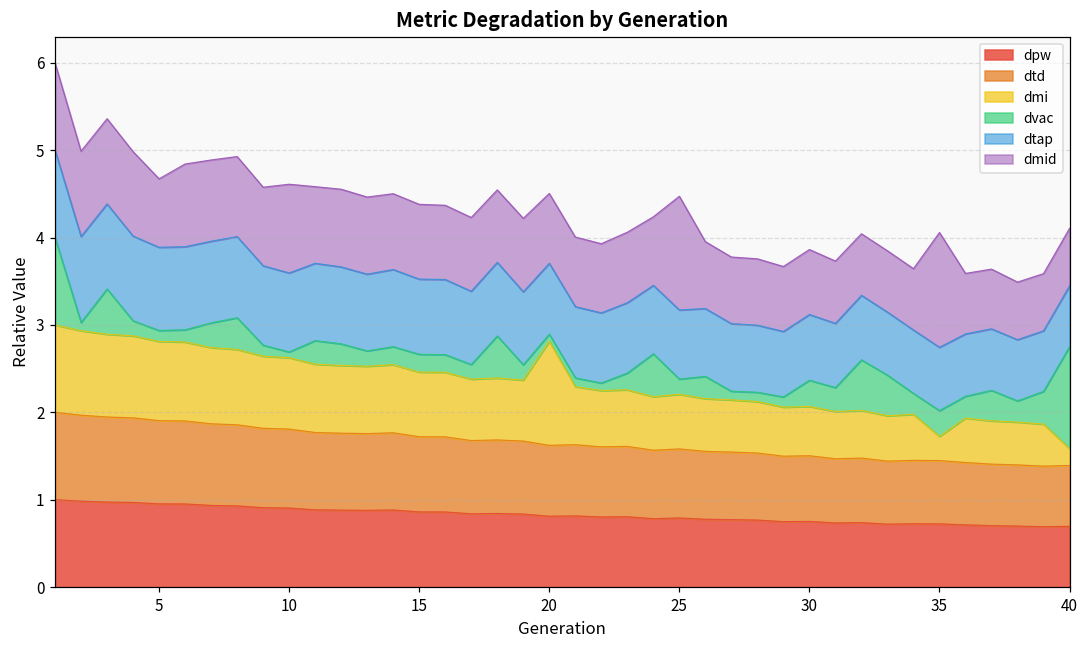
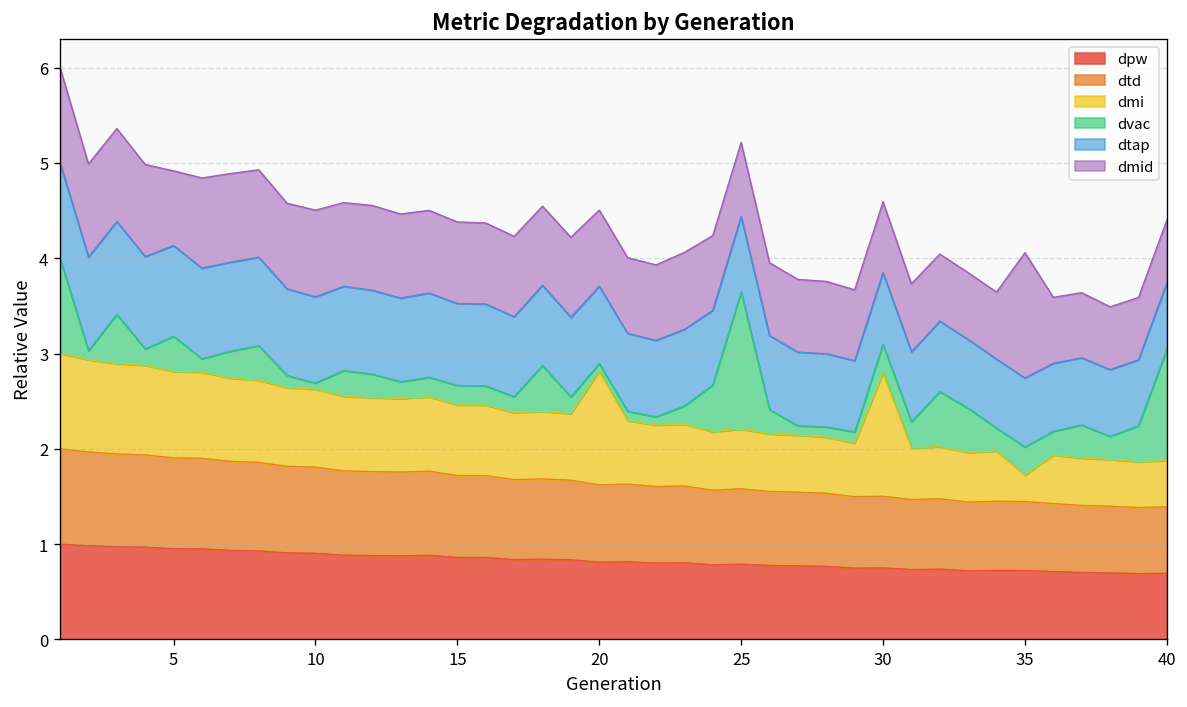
  {
    "dmi": {
      "5": 0.9,
      "10": 0.8,
      "15": 0.7,
      "20": 1.2,
      "25": 0.6,
-     "30": 0.6,
+     "30": 1.3,
      "35": 0.3,
-     "40": 0.2
+     "40": 0.5
    },
    "dvac": {
-     "5": 0.1,
+     "5": 0.4,
      "10": 0.1,
      "15": 0.2,
      "20": 0.1,
-     "25": 0.2,
+     "25": 1.4,
      "30": 0.3,
      "35": 0.3,
      "40": 1.2
    },
    "dtap": {
      "5": 1.0,
      "10": 0.9,
      "15": 0.9,
      "20": 0.8,
      "25": 0.8,
      "30": 0.8,
      "35": 0.7,
      "40": 0.7
    },
    "dmid": {
      "5": 0.8,
-     "10": 1.0,
+     "10": 0.9,
      "15": 0.9,
      "20": 0.8,
-     "25": 1.3,
+     "25": 0.8,
      "30": 0.7,
      "35": 1.3,
      "40": 0.7
    }
  }
